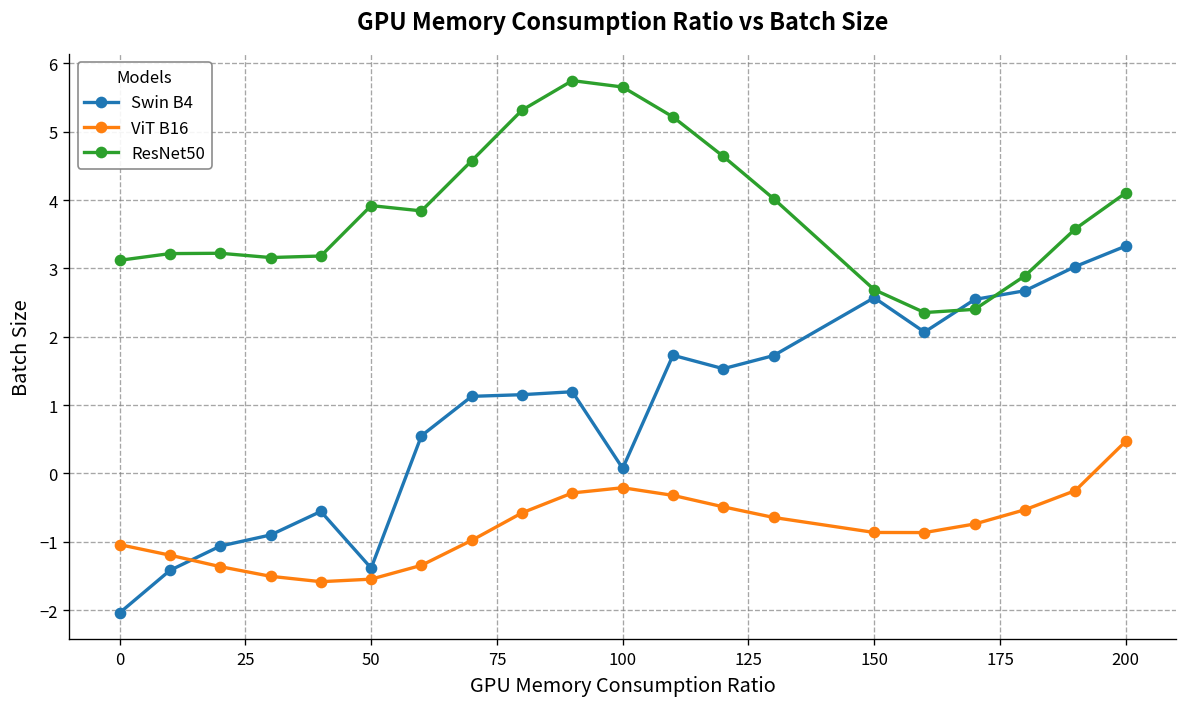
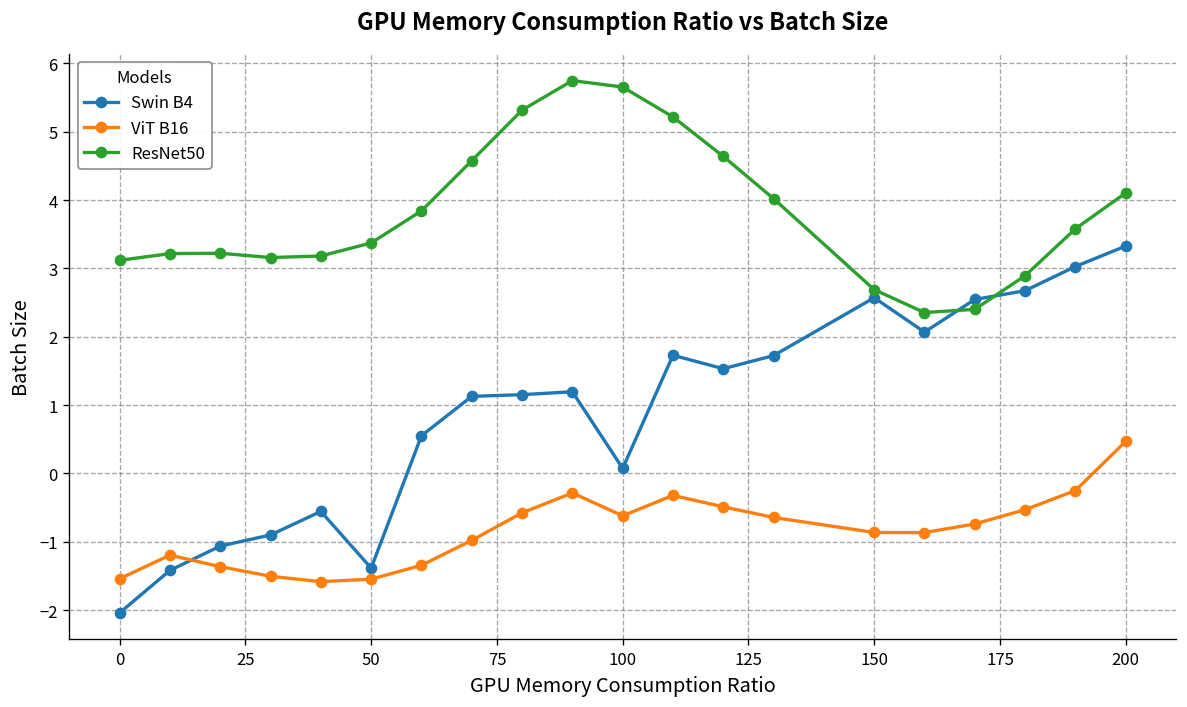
  {
    "Swin B4": {
      "0": -2.0,
      "50": -1.4,
      "100": 0.1,
      "150": 2.6,
      "200": 3.3
    },
    "ViT B16": {
-     "0": -1.0,
+     "0": -1.5,
      "50": -1.5,
-     "100": -0.2,
+     "100": -0.6,
      "150": -0.9,
      "200": 0.5
    },
    "ResNet50": {
      "0": 3.1,
-     "50": 3.9,
+     "50": 3.4,
      "100": 5.7,
      "150": 2.7,
      "200": 4.1
    }
  }
